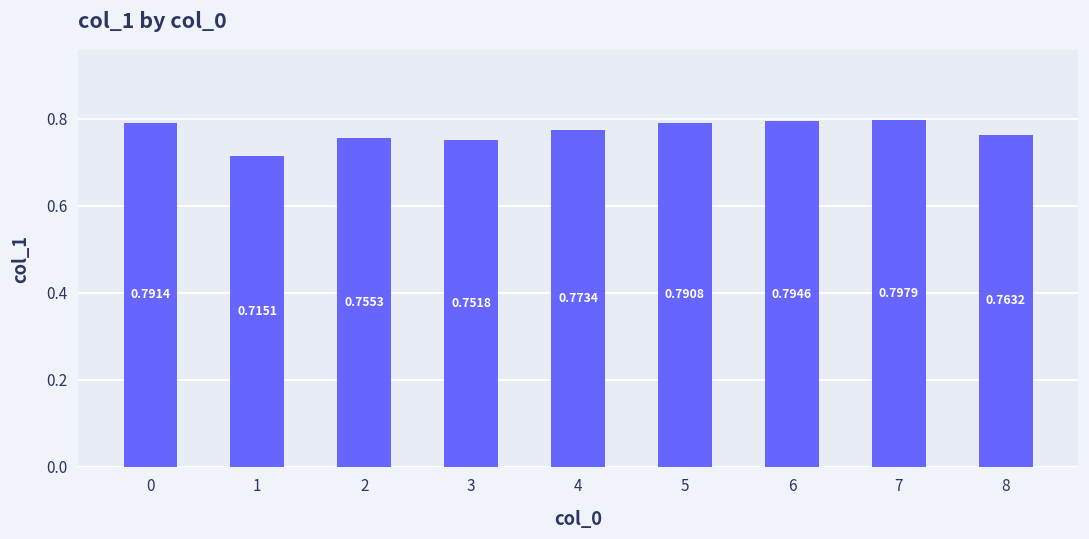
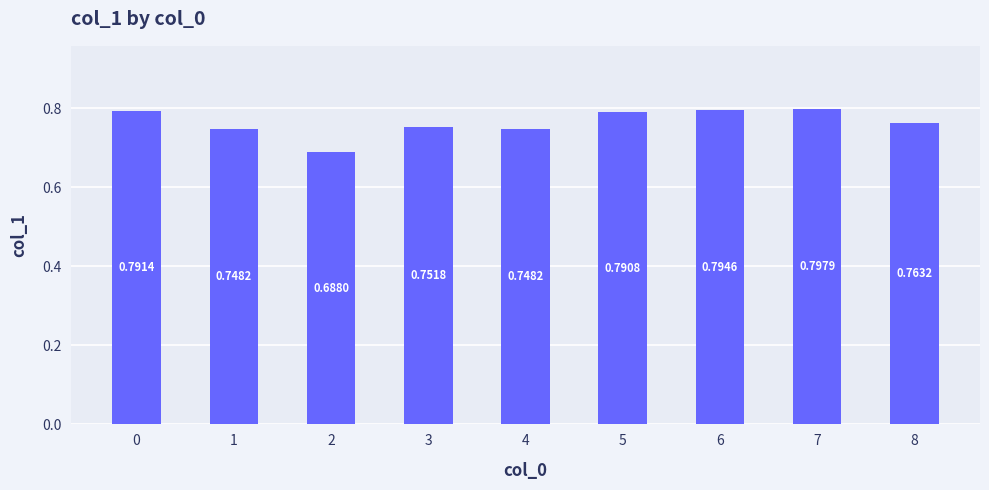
  {
    "0": 0.7914,
-   "1": 0.7151,
-   "2": 0.7553,
+   "1": 0.7482,
+   "2": 0.6880,
    "3": 0.7518,
-   "4": 0.7734,
+   "4": 0.7482,
    "5": 0.7908,
    "6": 0.7946,
    "7": 0.7979,
    "8": 0.7632
  }
